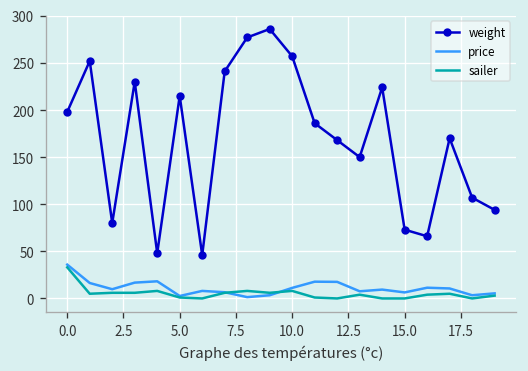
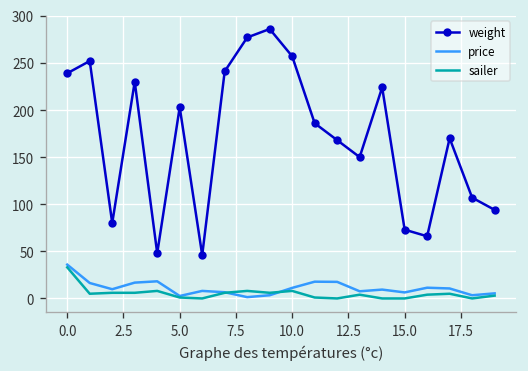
  {
    "weight": {
-     "0.0": 200,
-     "5.0": 220,
+     "0.0": 240,
+     "5.0": 200,
      "10.0": 260,
      "15.0": 70
    },
    "price": {
      "10.0": 10,
      "15.0": 10
    },
    "sailer": {
      "10.0": 10,
      "15.0": 0
    }
  }
